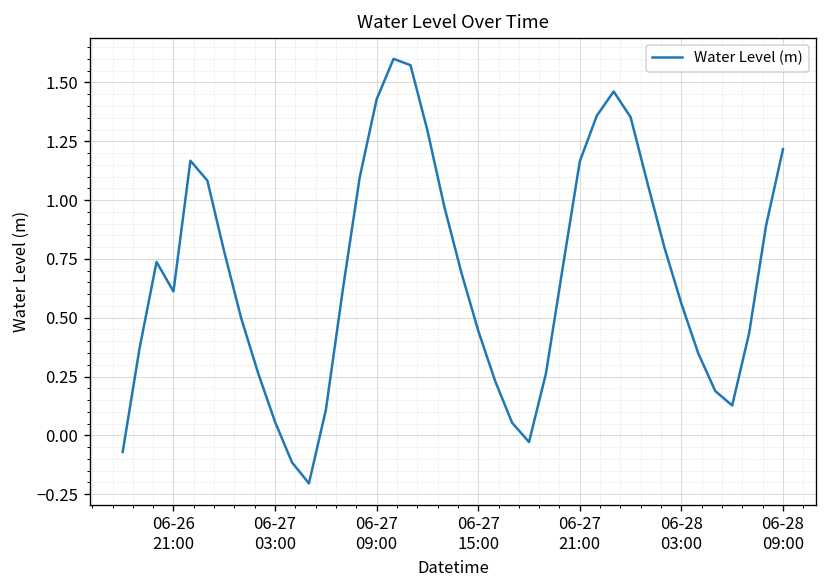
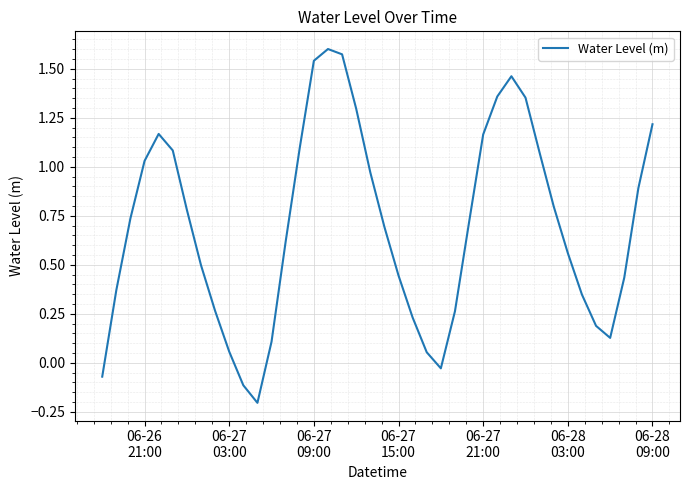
  {
-   "06-26 21:00": 0.61,
+   "06-26 21:00": 1.03,
    "06-27 03:00": 0.06,
-   "06-27 09:00": 1.43,
+   "06-27 09:00": 1.54,
    "06-27 15:00": 0.44,
    "06-27 21:00": 1.16,
    "06-28 03:00": 0.56,
    "06-28 09:00": 1.22
  }
